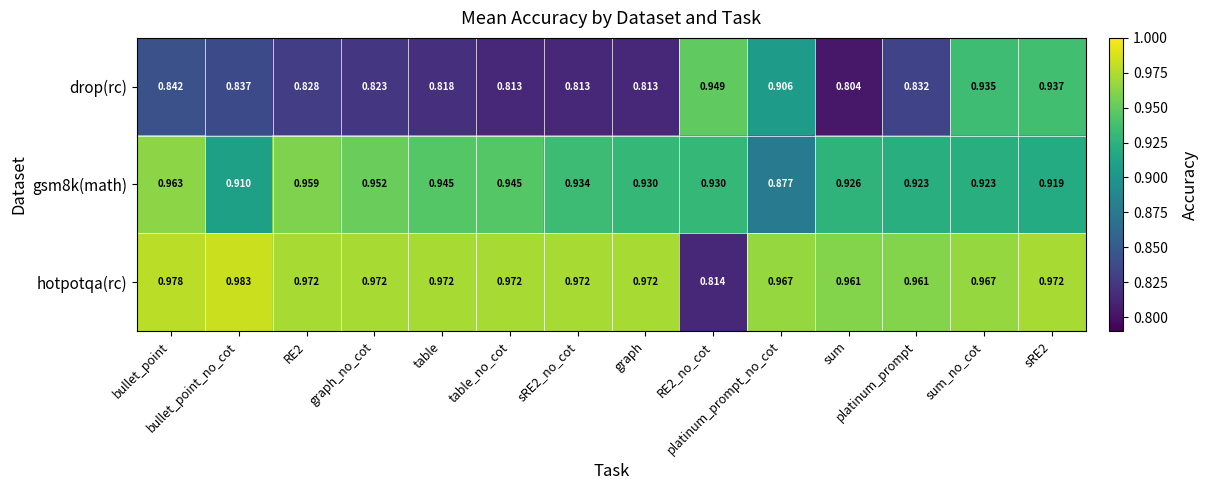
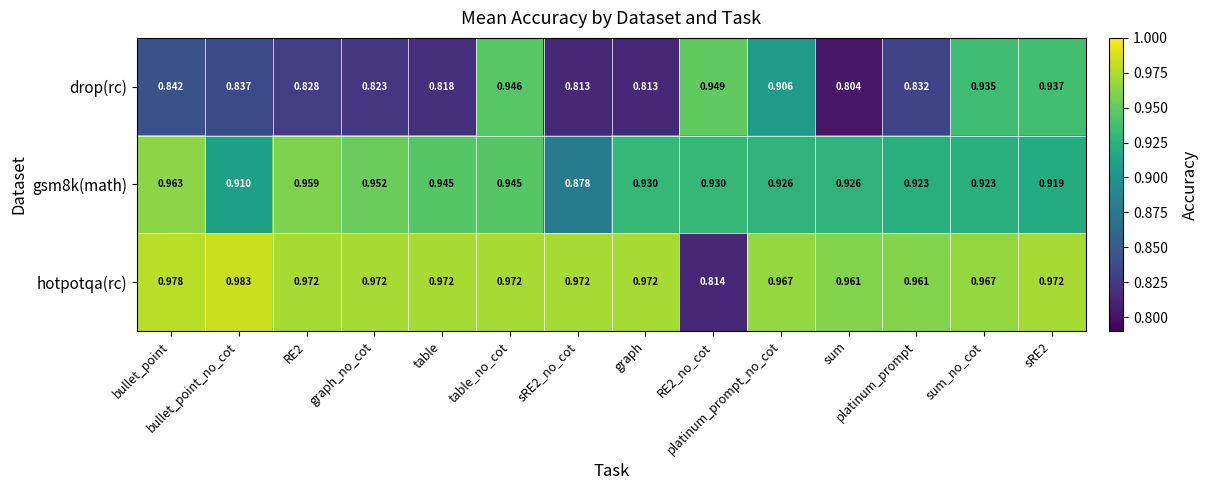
  {
    "drop(rc)": {
      "bullet_point": 0.842,
      "bullet_point_no_cot": 0.837,
      "RE2": 0.828,
      "graph_no_cot": 0.823,
      "table": 0.818,
-     "table_no_cot": 0.813,
+     "table_no_cot": 0.946,
      "sRE2_no_cot": 0.813,
      "graph": 0.813,
      "RE2_no_cot": 0.949,
      "platinum_prompt_no_cot": 0.906,
      "sum": 0.804,
      "platinum_prompt": 0.832,
      "sum_no_cot": 0.935,
      "sRE2": 0.937
    },
    "gsm8k(math)": {
      "bullet_point": 0.963,
      "bullet_point_no_cot": 0.910,
      "RE2": 0.959,
      "graph_no_cot": 0.952,
      "table": 0.945,
      "table_no_cot": 0.945,
-     "sRE2_no_cot": 0.934,
+     "sRE2_no_cot": 0.878,
      "graph": 0.930,
      "RE2_no_cot": 0.930,
-     "platinum_prompt_no_cot": 0.877,
+     "platinum_prompt_no_cot": 0.926,
      "sum": 0.926,
      "platinum_prompt": 0.923,
      "sum_no_cot": 0.923,
      "sRE2": 0.919
    },
    "hotpotqa(rc)": {
      "bullet_point": 0.978,
      "bullet_point_no_cot": 0.983,
      "RE2": 0.972,
      "graph_no_cot": 0.972,
      "table": 0.972,
      "table_no_cot": 0.972,
      "sRE2_no_cot": 0.972,
      "graph": 0.972,
      "RE2_no_cot": 0.814,
      "platinum_prompt_no_cot": 0.967,
      "sum": 0.961,
      "platinum_prompt": 0.961,
      "sum_no_cot": 0.967,
      "sRE2": 0.972
    }
  }
